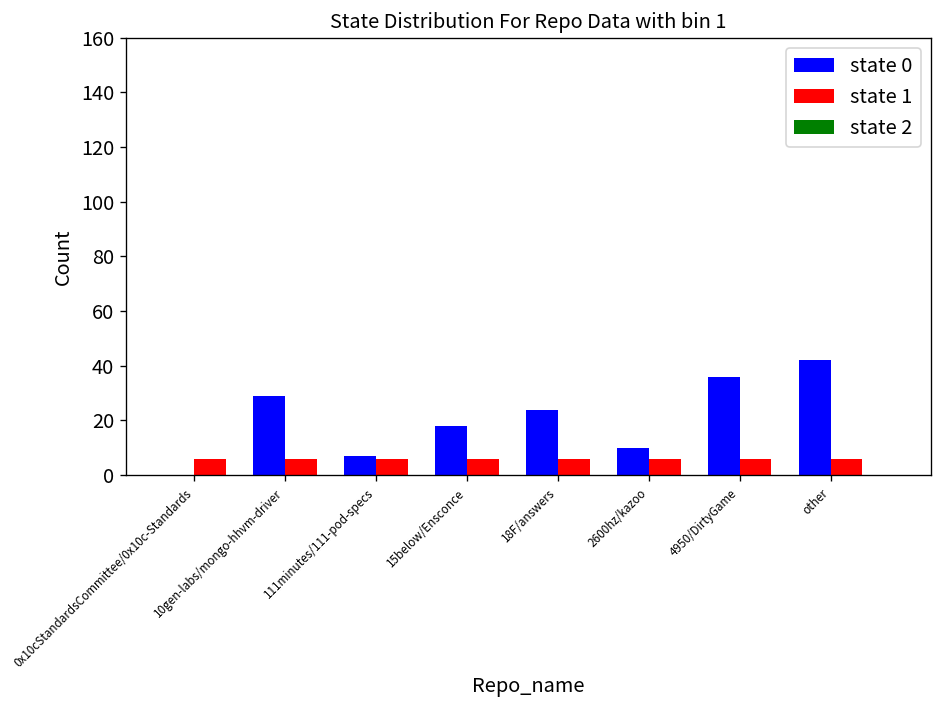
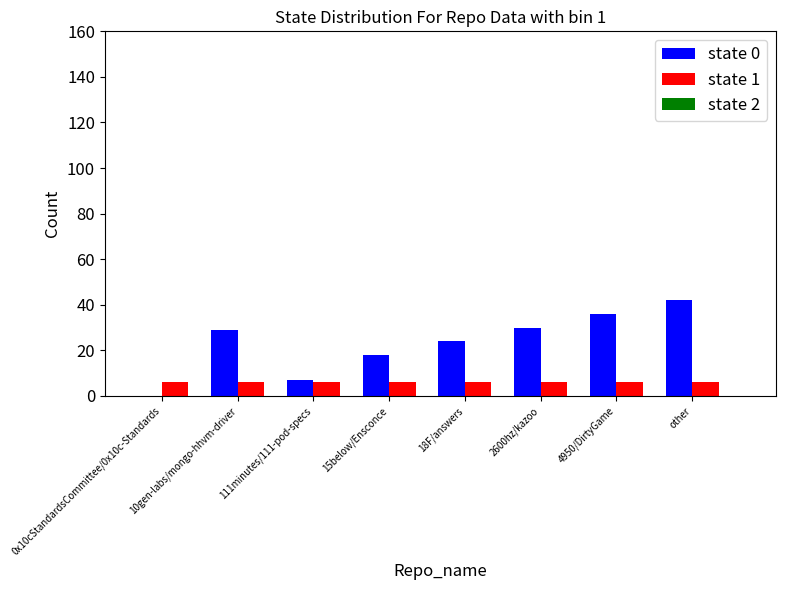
  {
    "state 0": {
      "0x10cStandardsCommittee/0x10c-Standards": 0,
      "10gen-labs/mongo-hhvm-driver": 29,
      "111minutes/111-pod-specs": 7,
      "15below/Ensconce": 18,
      "18F/answers": 24,
-     "2600hz/kazoo": 10,
+     "2600hz/kazoo": 30,
      "4950/DirtyGame": 36,
      "other": 42
    },
    "state 1": {
      "0x10cStandardsCommittee/0x10c-Standards": 6,
      "10gen-labs/mongo-hhvm-driver": 6,
      "111minutes/111-pod-specs": 6,
      "15below/Ensconce": 6,
      "18F/answers": 6,
      "2600hz/kazoo": 6,
      "4950/DirtyGame": 6,
      "other": 6
    }
  }
